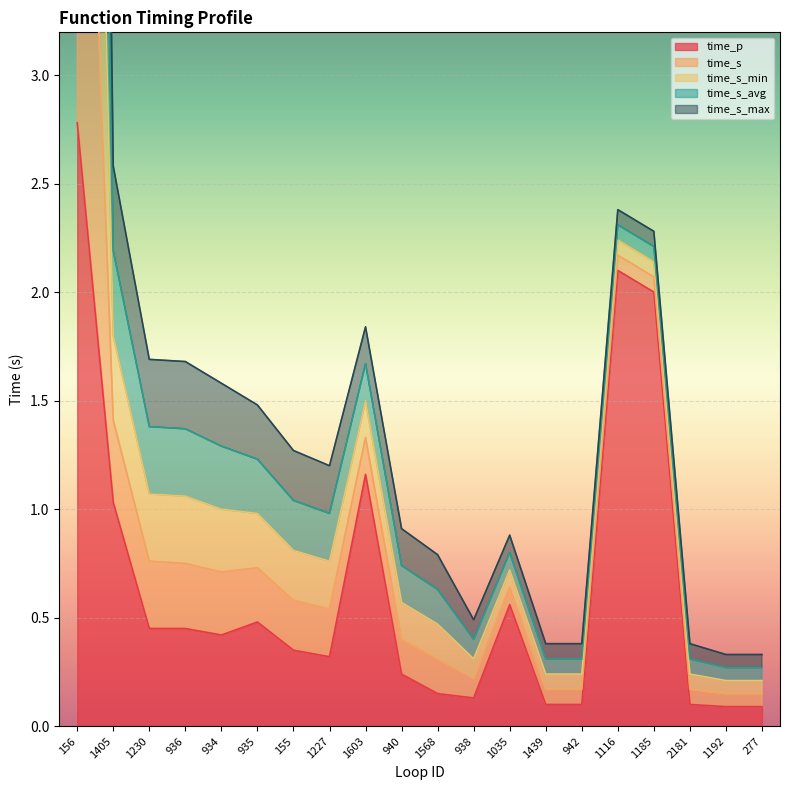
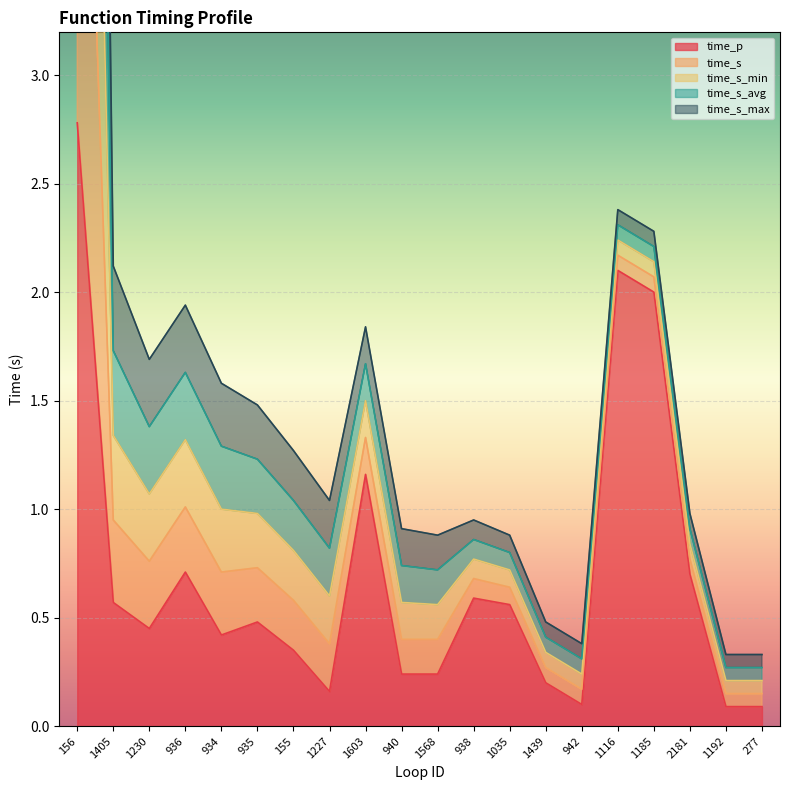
  {
    "time_p": {
      "156": 2.78,
-     "1405": 1.03,
+     "1405": 0.57,
      "1230": 0.45,
-     "936": 0.45,
+     "936": 0.71,
      "934": 0.42,
      "935": 0.48,
      "155": 0.35,
-     "1227": 0.32,
+     "1227": 0.16,
      "1603": 1.16,
      "940": 0.24,
-     "1568": 0.15,
-     "938": 0.13,
+     "1568": 0.24,
+     "938": 0.59,
      "1035": 0.56,
-     "1439": 0.1,
+     "1439": 0.2,
      "942": 0.10,
      "1116": 2.10,
      "1185": 2.00,
-     "2181": 0.1,
+     "2181": 0.7,
      "1192": 0.09,
      "277": 0.09
    },
    "time_s_avg": {
      "1405": 0.39,
      "1230": 0.31,
      "936": 0.31,
      "934": 0.29,
      "935": 0.25,
      "155": 0.23,
      "1227": 0.22,
      "1603": 0.17,
      "940": 0.17,
      "1568": 0.16,
      "938": 0.09,
      "1035": 0.08,
      "1439": 0.07,
      "942": 0.07,
      "1116": 0.07,
      "1185": 0.07,
      "2181": 0.07,
      "1192": 0.06,
      "277": 0.06
    },
    "time_s_max": {
      "1405": 0.39,
      "1230": 0.31,
      "936": 0.31,
      "934": 0.29,
      "935": 0.25,
      "155": 0.23,
      "1227": 0.22,
      "1603": 0.17,
      "940": 0.17,
      "1568": 0.16,
      "938": 0.09,
      "1035": 0.08,
      "1439": 0.07,
      "942": 0.07,
      "1116": 0.07,
      "1185": 0.07,
      "2181": 0.07,
      "1192": 0.06,
      "277": 0.06
    }
  }
